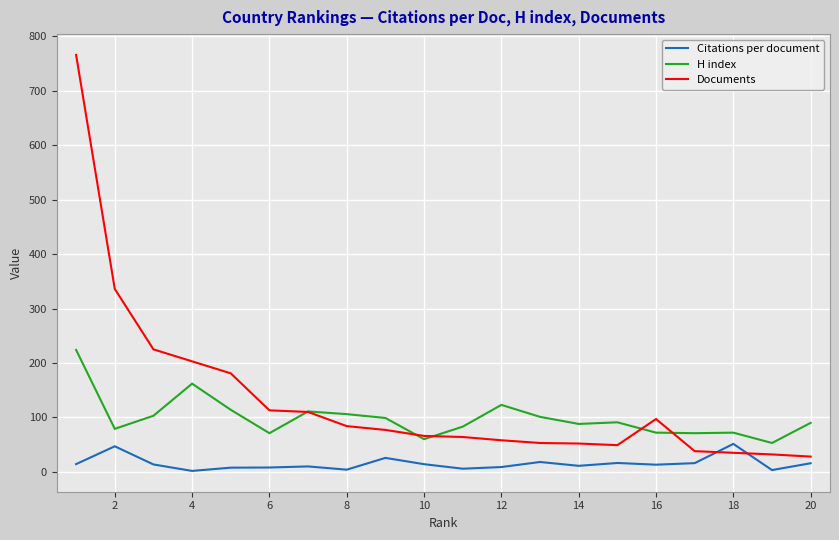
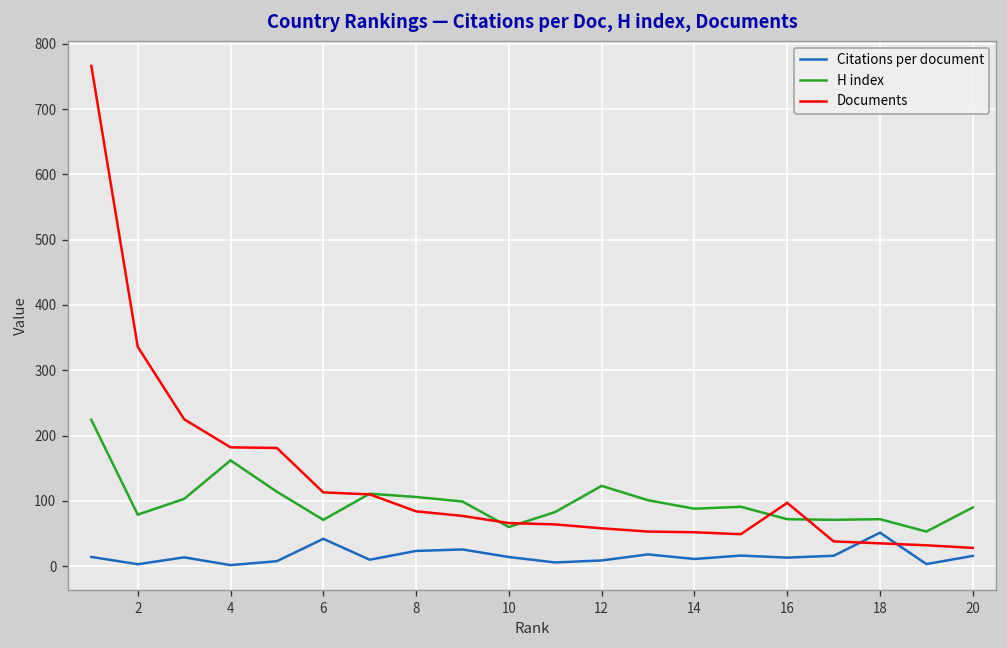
  {
    "Citations per document": {
-     "2": 50,
+     "2": 0,
      "4": 0,
-     "6": 10,
-     "8": 0,
+     "6": 40,
+     "8": 20,
      "10": 10,
      "12": 10,
      "14": 10,
      "16": 10,
      "18": 50,
      "20": 20
    },
    "H index": {
      "2": 80,
      "4": 160,
      "6": 70,
      "8": 110,
      "10": 60,
      "12": 120,
      "14": 90,
      "16": 70,
      "18": 70,
      "20": 90
    },
    "Documents": {
      "2": 340,
-     "4": 200,
+     "4": 180,
      "6": 110,
      "8": 80,
      "10": 70,
      "12": 60,
      "14": 50,
      "16": 100,
      "18": 40,
      "20": 30
    }
  }
